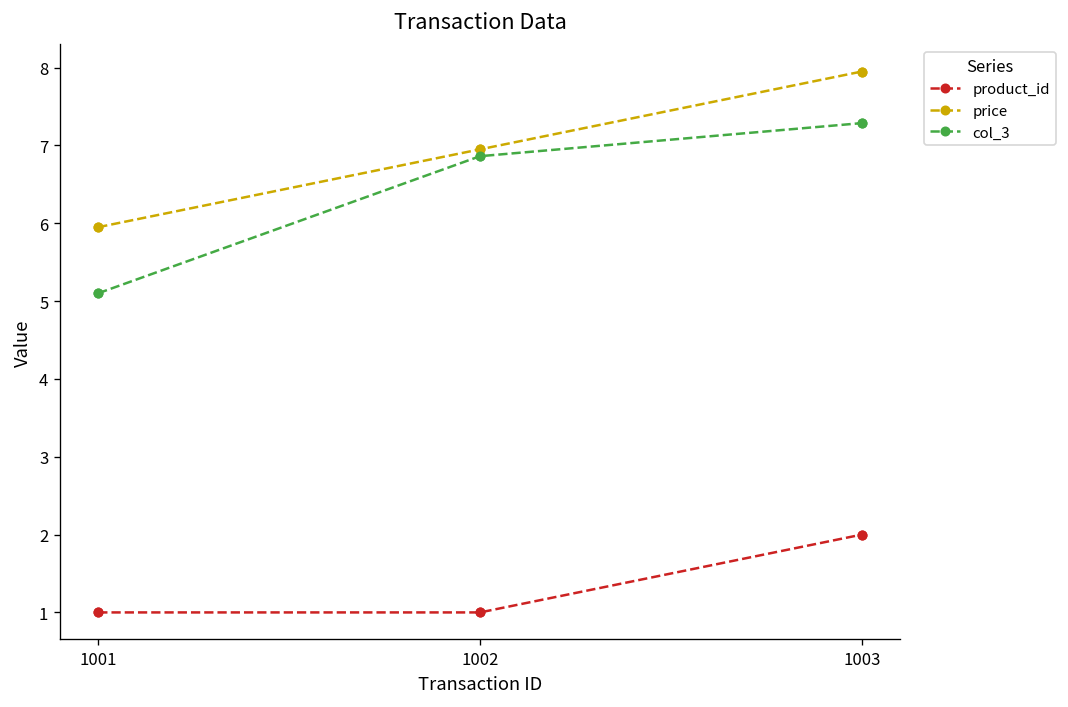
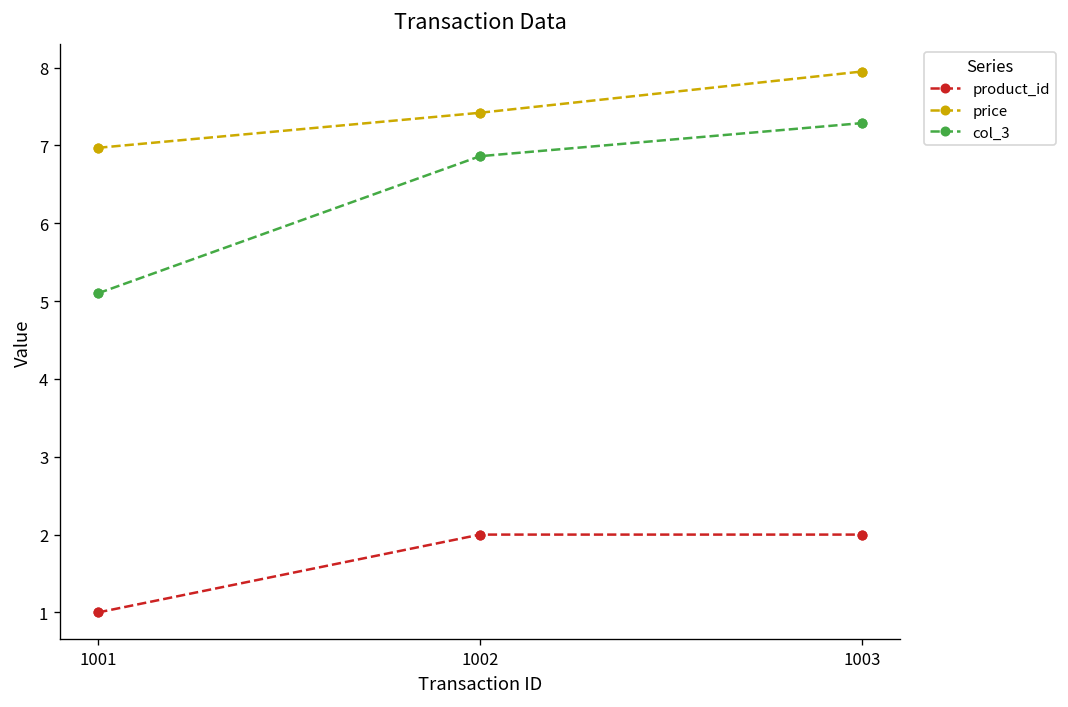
  {
    "product_id": {
      "1001": 1,
-     "1002": 1,
+     "1002": 2,
      "1003": 2
    },
    "price": {
-     "1001": 6.0,
-     "1002": 7.0,
+     "1001": 7.0,
+     "1002": 7.4,
      "1003": 8.0
    },
    "col_3": {
      "1001": 5.1,
      "1002": 6.9,
      "1003": 7.3
    }
  }
